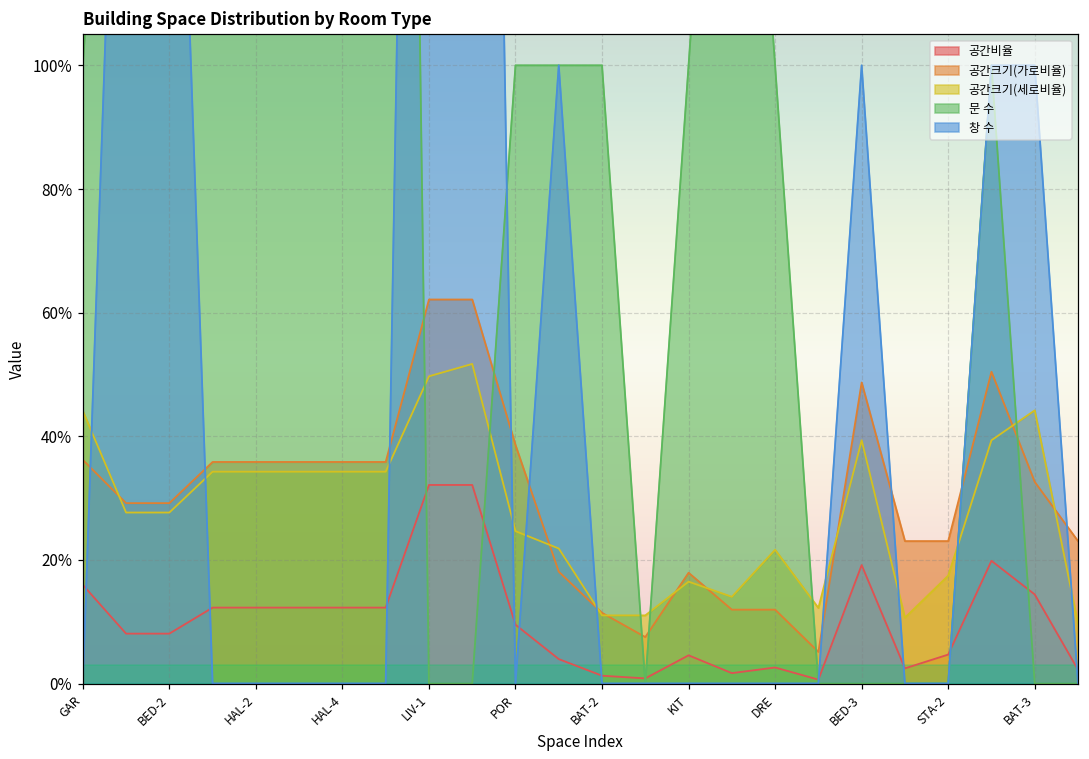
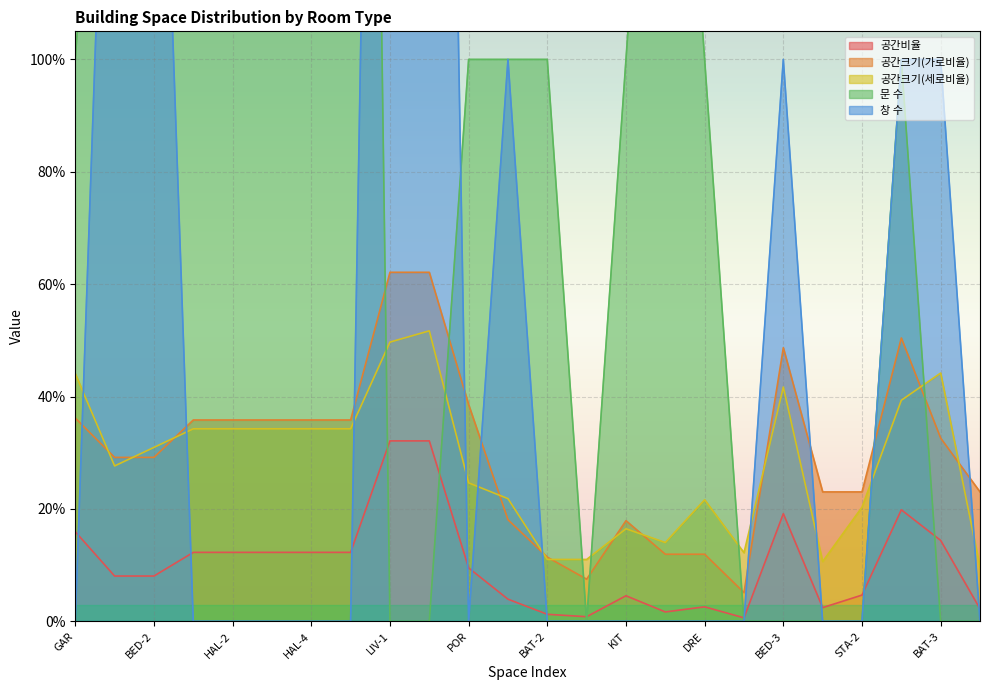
  {
    "공간크기(세로비율)": {
      "GAR": "44%",
-     "BED-2": "28%",
+     "BED-2": "31%",
      "HAL-2": "34%",
      "HAL-4": "34%",
      "LIV-1": "50%",
      "POR": "25%",
      "KIT": "16%",
      "DRE": "22%",
-     "BED-3": "39%",
-     "STA-2": "17%",
+     "BED-3": "42%",
+     "STA-2": "20%",
      "BAT-3": "44%"
    },
    "문 수": {
      "GAR": "100%",
      "LIV-1": "0%",
      "POR": "100%",
      "BAT-2": "100%",
      "KIT": "100%",
      "DRE": "100%",
      "BED-3": "0%",
      "BAT-3": "0%"
    },
    "창 수": {
      "GAR": "0%",
      "HAL-2": "0%",
      "HAL-4": "0%",
      "POR": "0%",
      "BAT-2": "0%",
      "KIT": "0%",
      "DRE": "0%",
      "BED-3": "100%"
    }
  }
